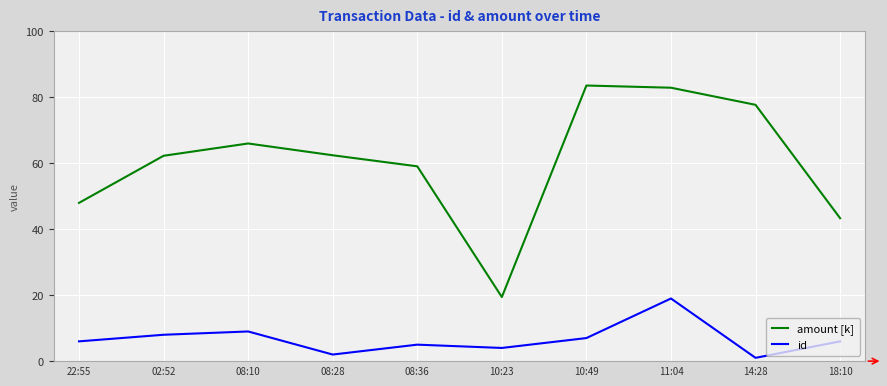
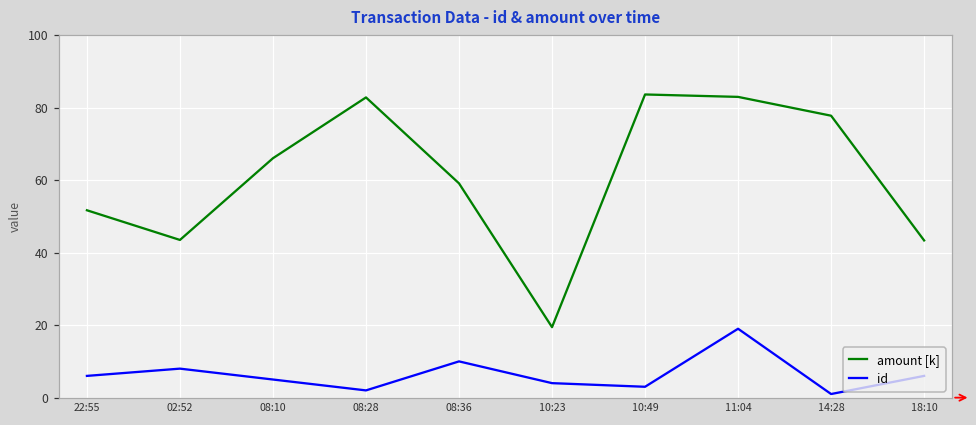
  {
    "amount [k]": {
-     "22:55": 48,
-     "02:52": 62,
+     "22:55": 52,
+     "02:52": 43,
      "08:10": 66,
-     "08:28": 62,
+     "08:28": 83,
      "08:36": 59,
      "10:23": 19,
      "10:49": 84,
      "11:04": 83,
      "14:28": 78,
      "18:10": 43
    },
    "id": {
      "22:55": 6,
      "02:52": 8,
-     "08:10": 9,
+     "08:10": 5,
      "08:28": 2,
-     "08:36": 5,
+     "08:36": 10,
      "10:23": 4,
-     "10:49": 7,
+     "10:49": 3,
      "11:04": 19,
      "14:28": 1
    }
  }
